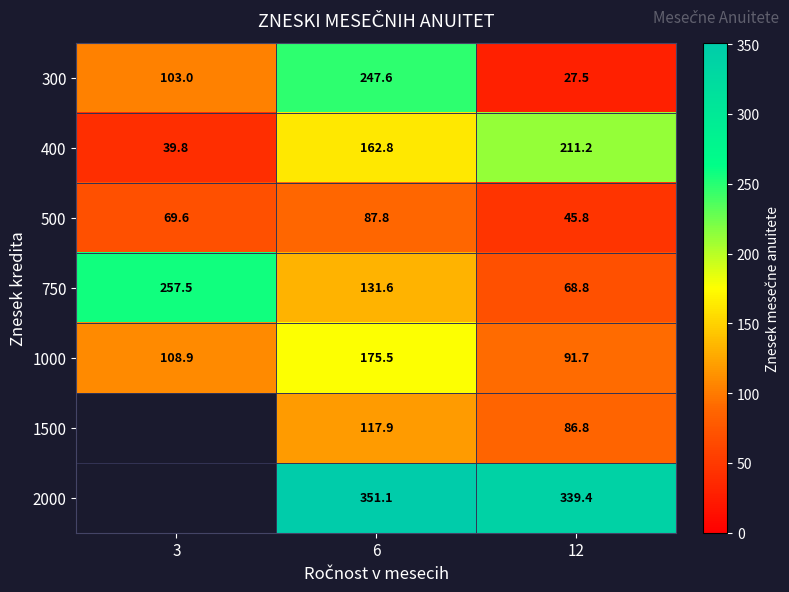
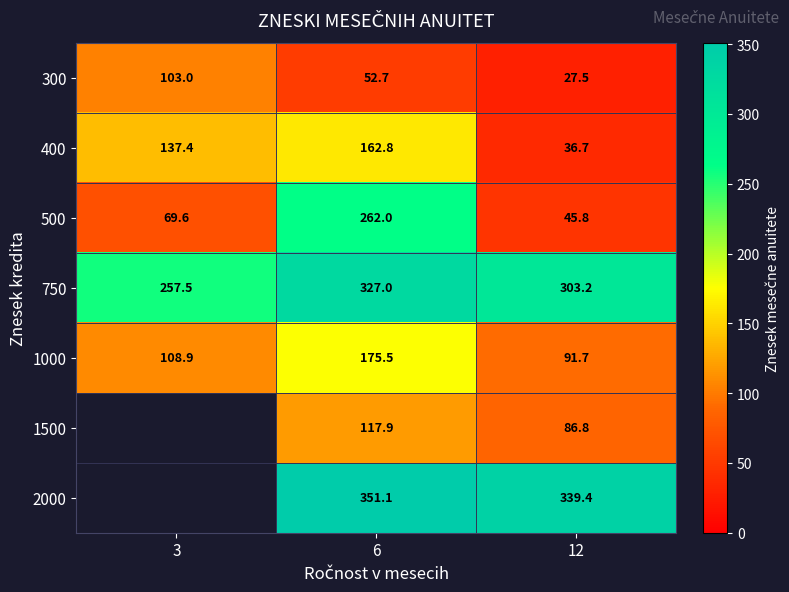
  {
    "300": {
      "3": 103.0,
-     "6": 247.6,
+     "6": 52.7,
      "12": 27.5
    },
    "400": {
-     "3": 39.8,
+     "3": 137.4,
      "6": 162.8,
-     "12": 211.2
+     "12": 36.7
    },
    "500": {
      "3": 69.6,
-     "6": 87.8,
+     "6": 262.0,
      "12": 45.8
    },
    "750": {
      "3": 257.5,
-     "6": 131.6,
-     "12": 68.8
+     "6": 327.0,
+     "12": 303.2
    },
    "1000": {
      "3": 108.9,
      "6": 175.5,
      "12": 91.7
    },
    "1500": {
      "6": 117.9,
      "12": 86.8
    },
    "2000": {
      "6": 351.1,
      "12": 339.4
    }
  }
